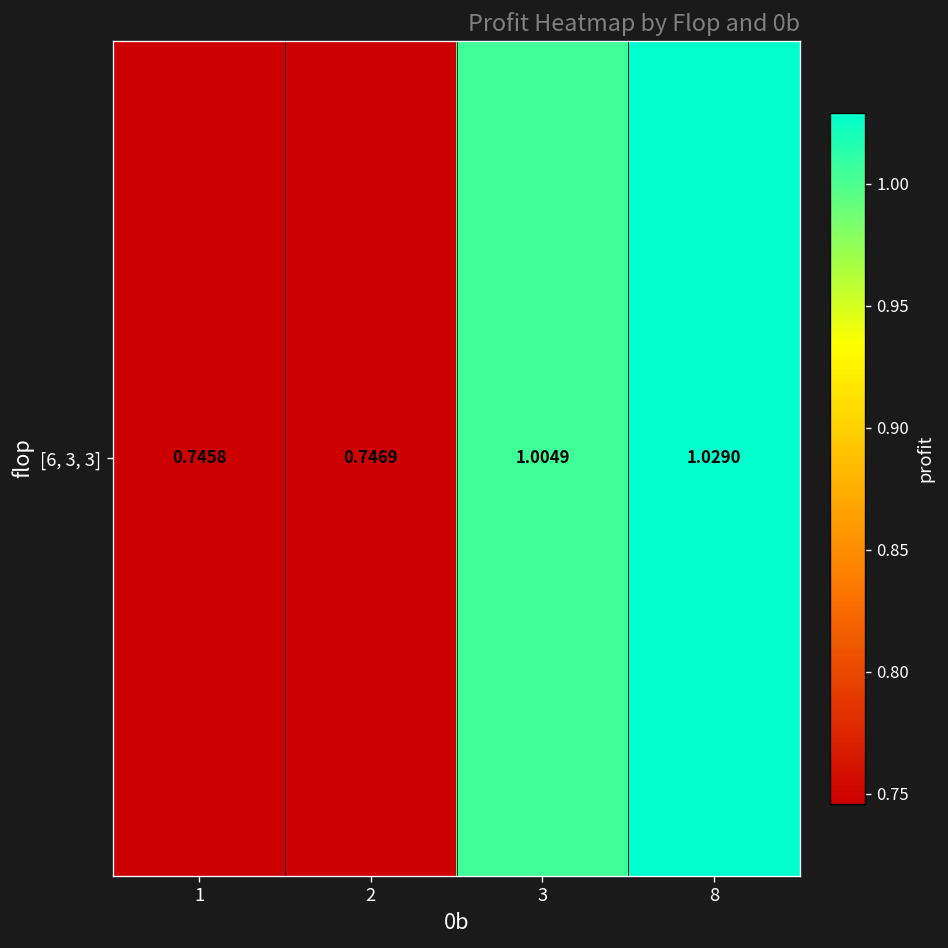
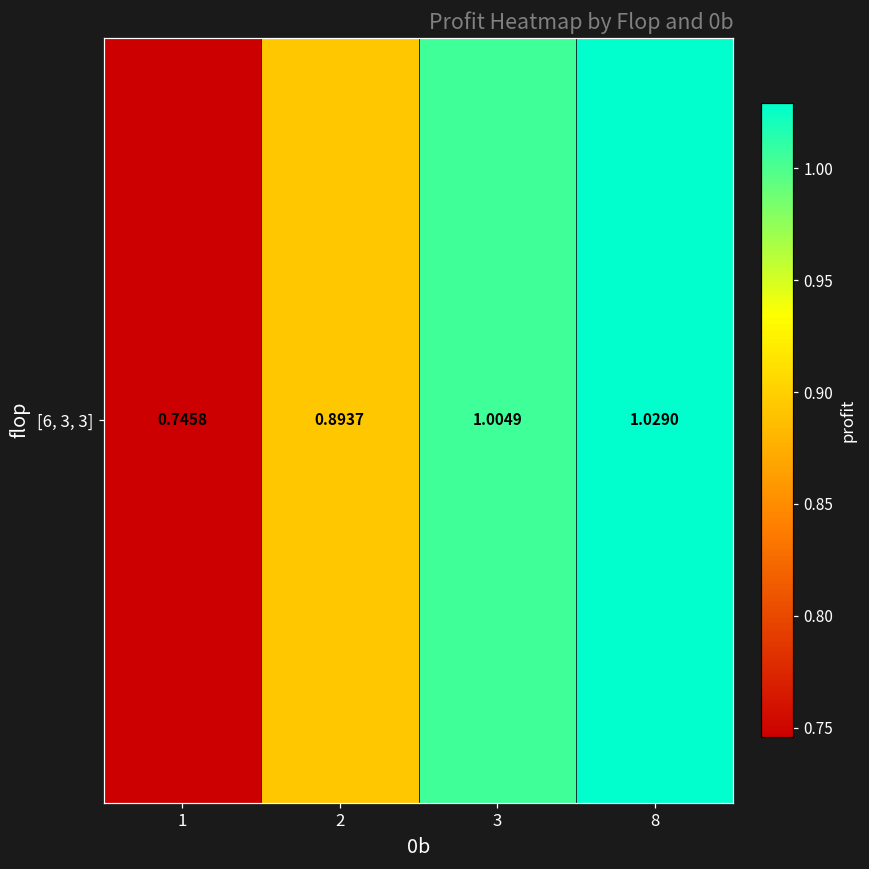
  {
    "[6, 3, 3]": {
      "1": 0.7458,
-     "2": 0.7469,
+     "2": 0.8937,
      "3": 1.0049,
      "8": 1.0290
    }
  }
